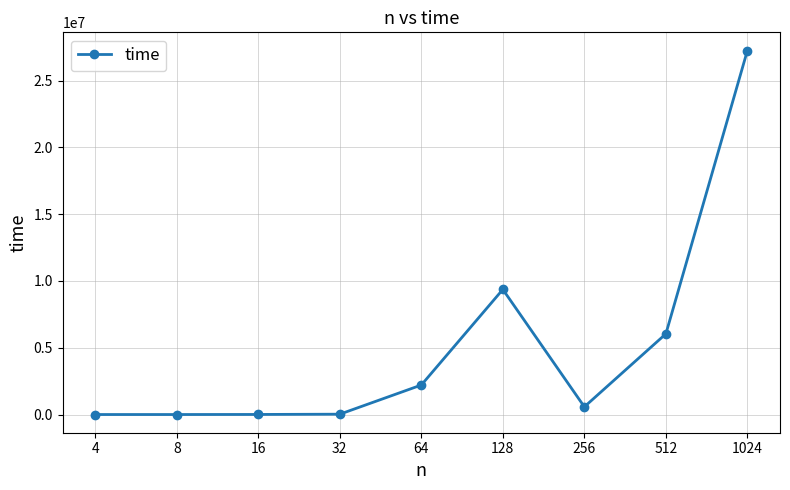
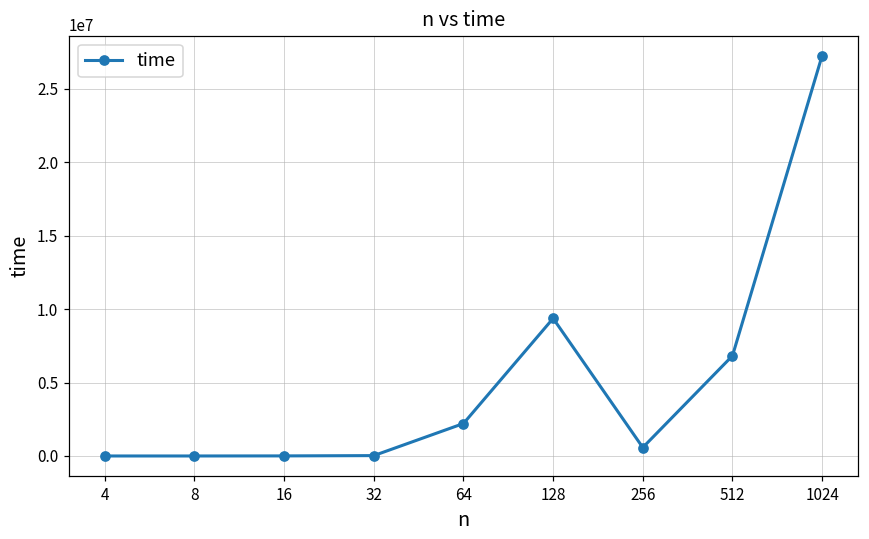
  {
    "4": 0,
    "8": 0,
    "16": 0,
    "32": 0,
    "64": 2200000,
    "128": 9400000,
    "256": 600000,
-   "512": 6000000,
+   "512": 6800000,
    "1024": 27200000
  }
